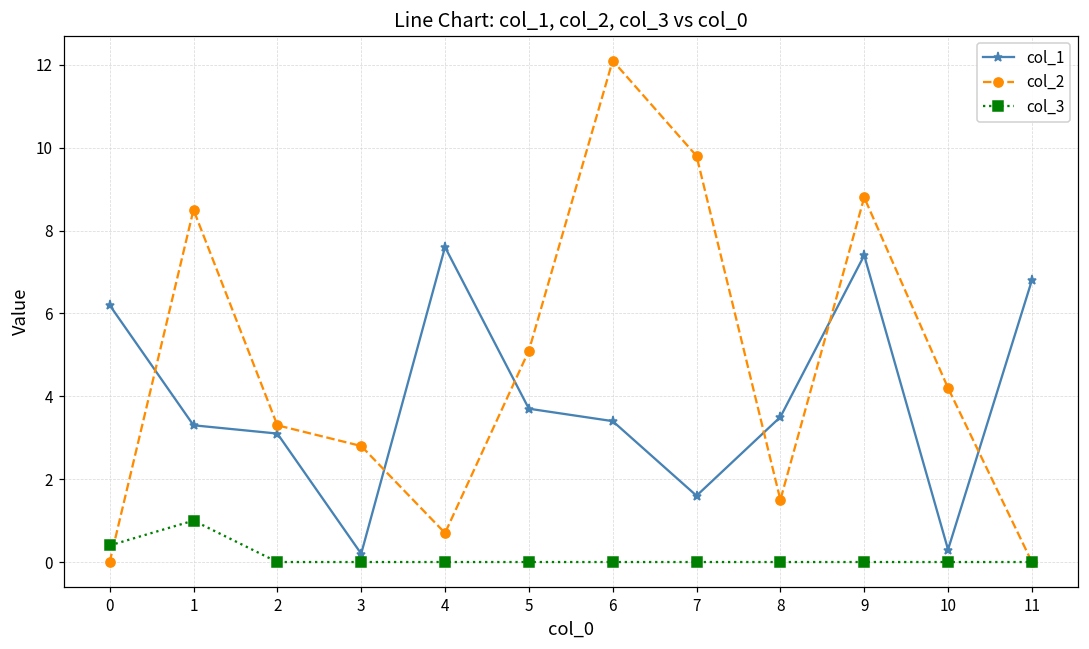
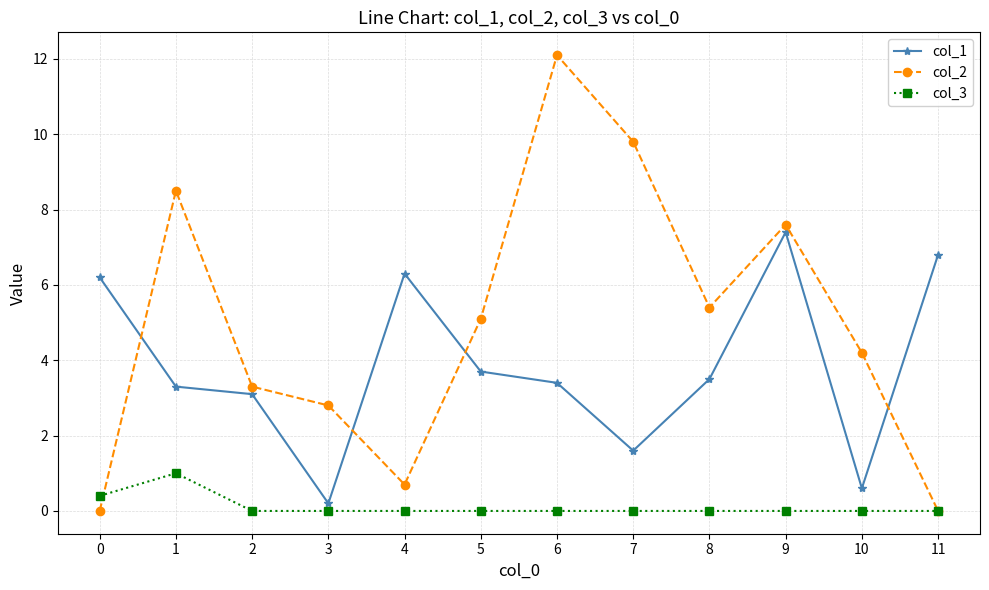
  {
    "col_1": {
      "0": 6.2,
      "1": 3.3,
      "2": 3.1,
      "3": 0.2,
-     "4": 7.6,
+     "4": 6.3,
      "5": 3.7,
      "6": 3.4,
      "7": 1.6,
      "8": 3.5,
      "9": 7.4,
-     "10": 0.3,
+     "10": 0.6,
      "11": 6.8
    },
    "col_2": {
      "0": 0.0,
      "1": 8.5,
      "2": 3.3,
      "3": 2.8,
      "4": 0.7,
      "5": 5.1,
      "6": 12.1,
      "7": 9.8,
-     "8": 1.5,
-     "9": 8.8,
+     "8": 5.4,
+     "9": 7.6,
      "10": 4.2
    },
    "col_3": {
      "0": 0.4,
      "1": 1.0,
      "2": 0.0,
      "3": 0.0,
      "4": 0.0,
      "5": 0.0,
      "6": 0.0,
      "7": 0.0,
      "8": 0.0,
      "9": 0.0,
      "10": 0.0
    }
  }
